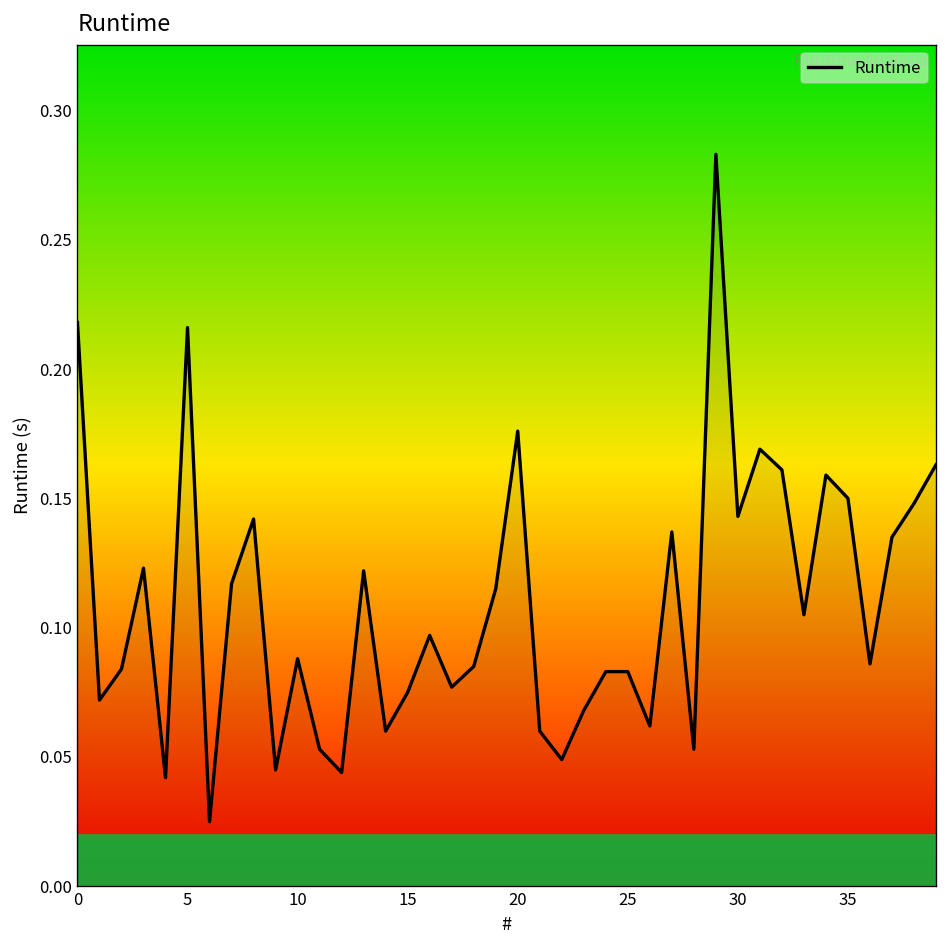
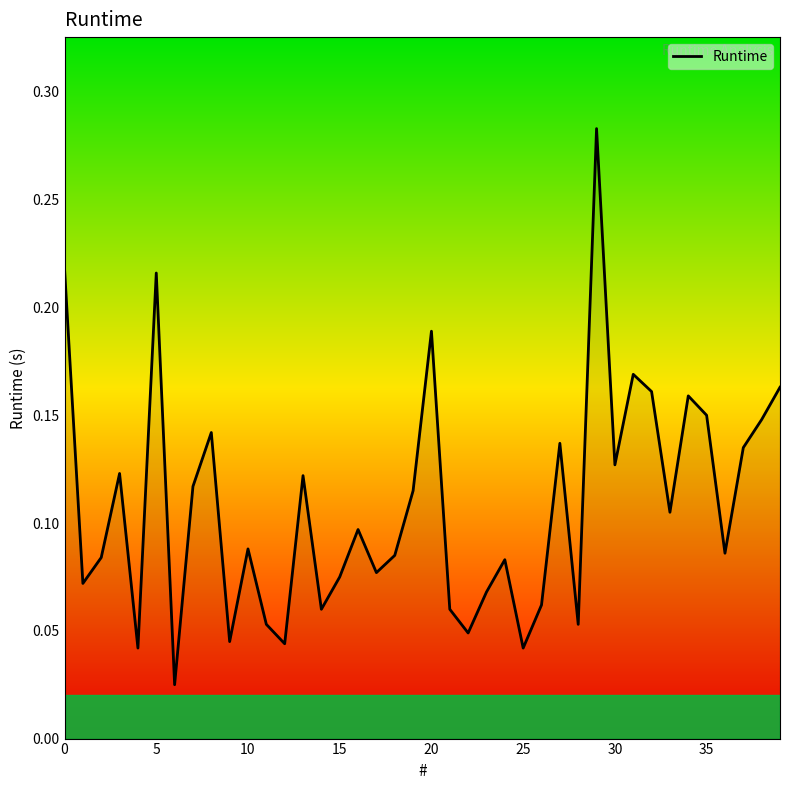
  {
    "0": 0.218,
    "5": 0.216,
    "10": 0.088,
    "15": 0.075,
-   "20": 0.176,
-   "25": 0.083,
-   "30": 0.143,
+   "20": 0.189,
+   "25": 0.042,
+   "30": 0.127,
    "35": 0.150
  }
